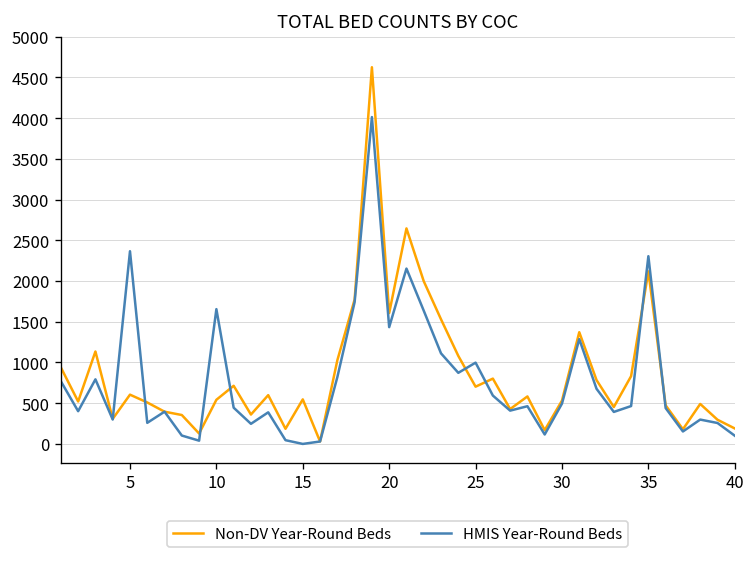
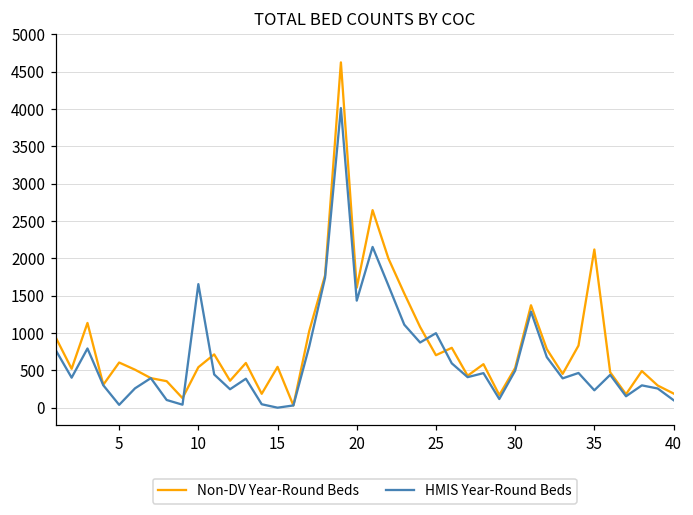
  {
    "Non-DV Year-Round Beds": {
      "5": 600,
      "10": 500,
      "15": 500,
      "20": 1600,
      "25": 700,
      "35": 2100,
      "40": 200
    },
    "HMIS Year-Round Beds": {
-     "5": 2400,
+     "5": 0,
      "10": 1700,
      "15": 0,
      "20": 1400,
      "25": 1000,
-     "35": 2300,
+     "35": 200,
      "40": 100
    }
  }
